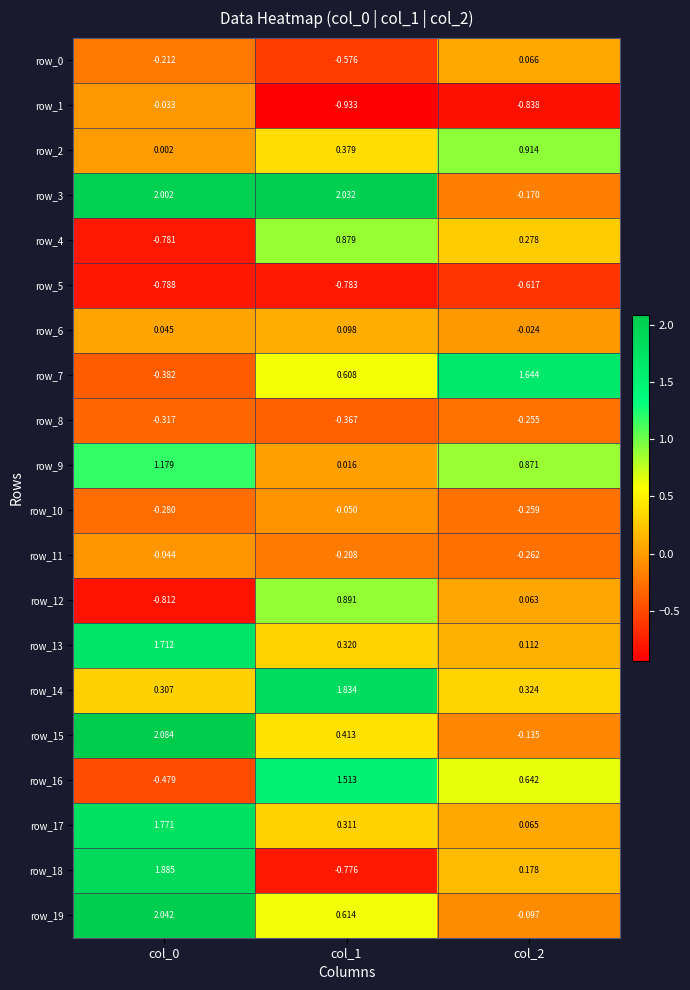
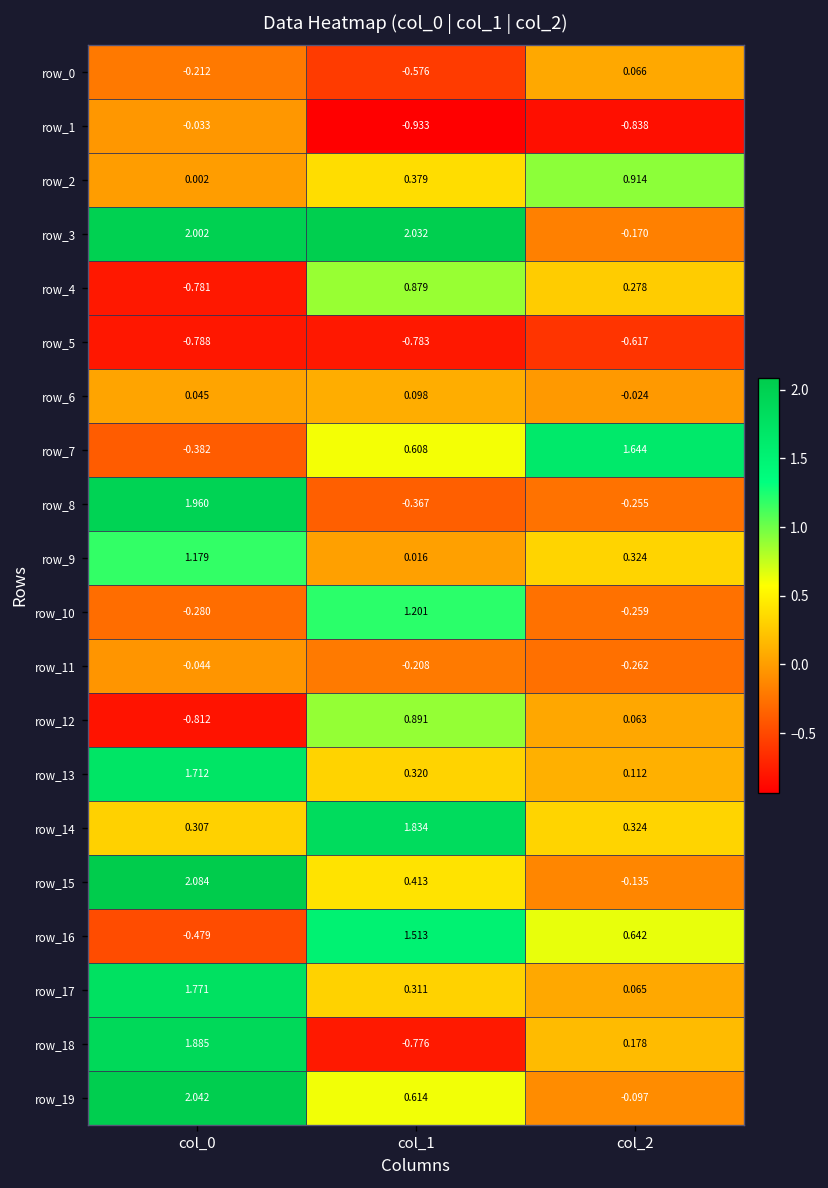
  {
    "row_0": {
      "col_0": -0.212,
      "col_1": -0.576,
      "col_2": 0.066
    },
    "row_1": {
      "col_0": -0.033,
      "col_1": -0.933,
      "col_2": -0.838
    },
    "row_2": {
      "col_0": 0.002,
      "col_1": 0.379,
      "col_2": 0.914
    },
    "row_3": {
      "col_0": 2.002,
      "col_1": 2.032,
      "col_2": -0.170
    },
    "row_4": {
      "col_0": -0.781,
      "col_1": 0.879,
      "col_2": 0.278
    },
    "row_5": {
      "col_0": -0.788,
      "col_1": -0.783,
      "col_2": -0.617
    },
    "row_6": {
      "col_0": 0.045,
      "col_1": 0.098,
      "col_2": -0.024
    },
    "row_7": {
      "col_0": -0.382,
      "col_1": 0.608,
      "col_2": 1.644
    },
    "row_8": {
-     "col_0": -0.317,
+     "col_0": 1.960,
      "col_1": -0.367,
      "col_2": -0.255
    },
    "row_9": {
      "col_0": 1.179,
      "col_1": 0.016,
-     "col_2": 0.871
+     "col_2": 0.324
    },
    "row_10": {
      "col_0": -0.280,
-     "col_1": -0.050,
+     "col_1": 1.201,
      "col_2": -0.259
    },
    "row_11": {
      "col_0": -0.044,
      "col_1": -0.208,
      "col_2": -0.262
    },
    "row_12": {
      "col_0": -0.812,
      "col_1": 0.891,
      "col_2": 0.063
    },
    "row_13": {
      "col_0": 1.712,
      "col_1": 0.320,
      "col_2": 0.112
    },
    "row_14": {
      "col_0": 0.307,
      "col_1": 1.834,
      "col_2": 0.324
    },
    "row_15": {
      "col_0": 2.084,
      "col_1": 0.413,
      "col_2": -0.135
    },
    "row_16": {
      "col_0": -0.479,
      "col_1": 1.513,
      "col_2": 0.642
    },
    "row_17": {
      "col_0": 1.771,
      "col_1": 0.311,
      "col_2": 0.065
    },
    "row_18": {
      "col_0": 1.885,
      "col_1": -0.776,
      "col_2": 0.178
    },
    "row_19": {
      "col_0": 2.042,
      "col_1": 0.614,
      "col_2": -0.097
    }
  }
